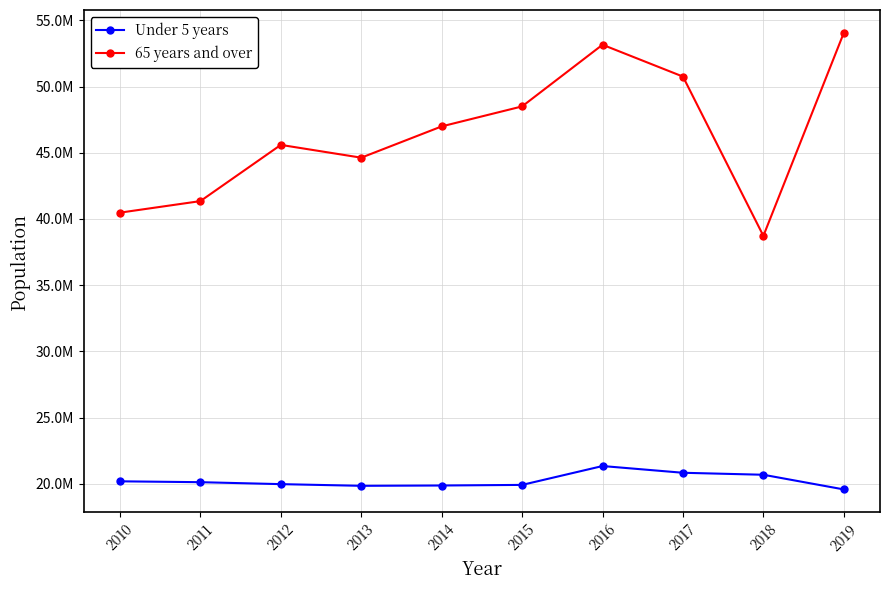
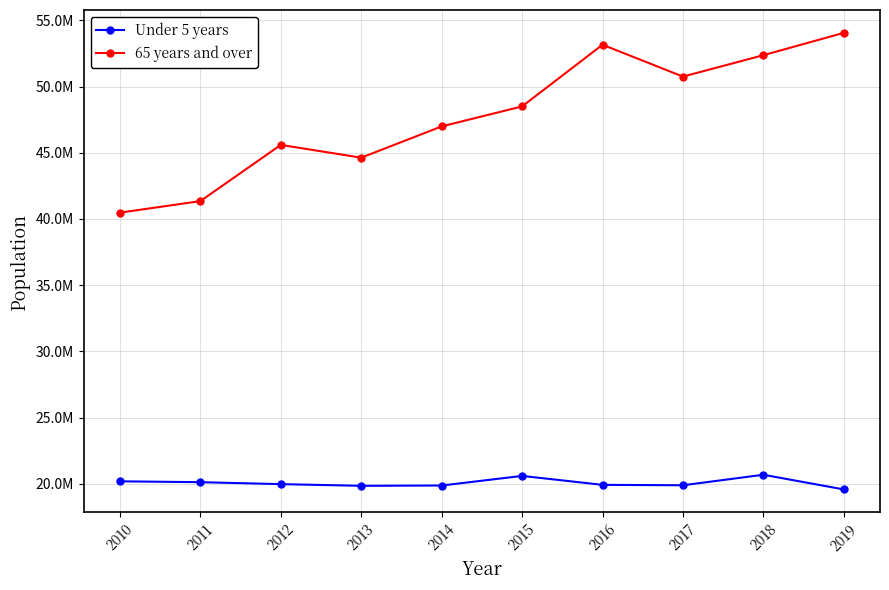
  {
    "Under 5 years": {
      "2010": 20200000,
      "2011": 20100000,
      "2012": 20000000,
      "2013": 19800000,
      "2014": 19900000,
-     "2015": 19900000,
-     "2016": 21300000,
-     "2017": 20800000,
+     "2015": 20600000,
+     "2016": 19900000,
+     "2017": 19900000,
      "2018": 20700000,
      "2019": 19600000
    },
    "65 years and over": {
      "2010": 40500000,
      "2011": 41400000,
      "2012": 45600000,
      "2013": 44600000,
      "2014": 47000000,
      "2015": 48500000,
      "2016": 53200000,
      "2017": 50800000,
-     "2018": 38700000,
+     "2018": 52400000,
      "2019": 54100000
    }
  }
